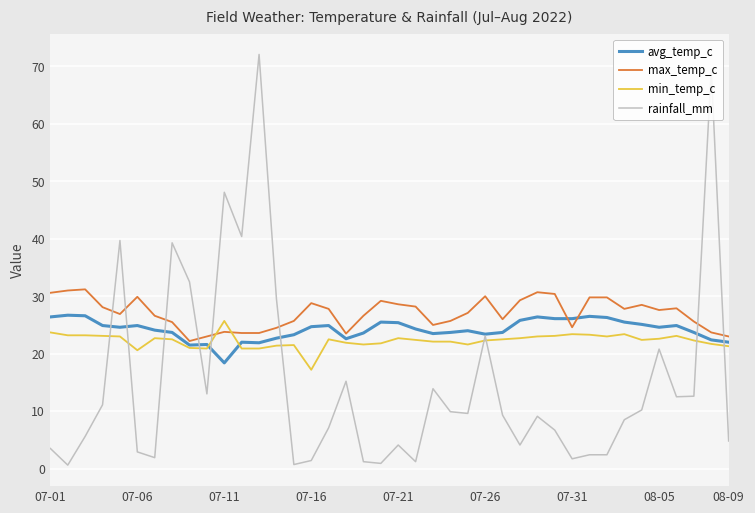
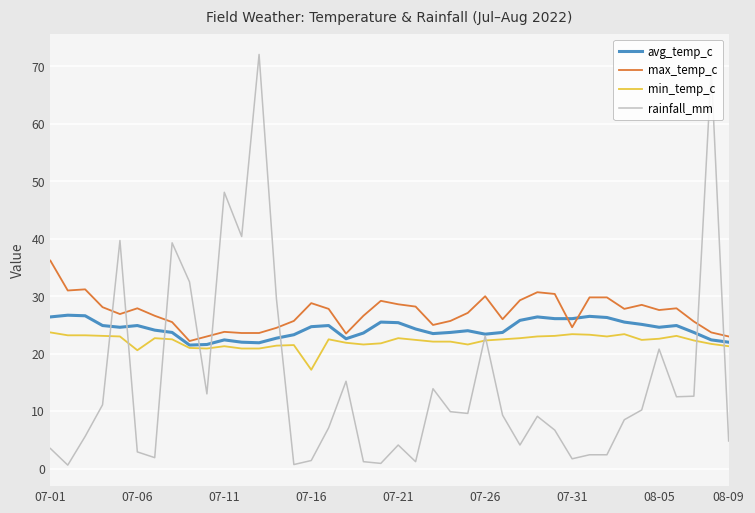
  {
    "avg_temp_c": {
      "07-01": 26,
      "07-06": 25,
-     "07-11": 18,
+     "07-11": 22,
      "07-16": 25,
      "07-21": 25,
      "07-31": 26,
      "08-05": 25,
      "08-09": 22
    },
    "max_temp_c": {
-     "07-01": 31,
-     "07-06": 30,
+     "07-01": 36,
+     "07-06": 28,
      "07-11": 24,
      "07-16": 29,
      "07-21": 29,
      "07-26": 30,
      "07-31": 25,
      "08-05": 28,
      "08-09": 23
    },
    "min_temp_c": {
      "07-01": 24,
      "07-06": 21,
-     "07-11": 26,
+     "07-11": 21,
      "07-16": 17,
      "07-21": 23,
      "07-26": 22,
      "07-31": 23,
      "08-05": 23,
      "08-09": 21
    },
    "rainfall_mm": {
      "07-01": 4,
      "07-06": 3,
      "07-11": 48,
      "07-16": 1,
      "07-21": 4,
      "07-31": 2,
      "08-05": 21,
      "08-09": 5
    }
  }
